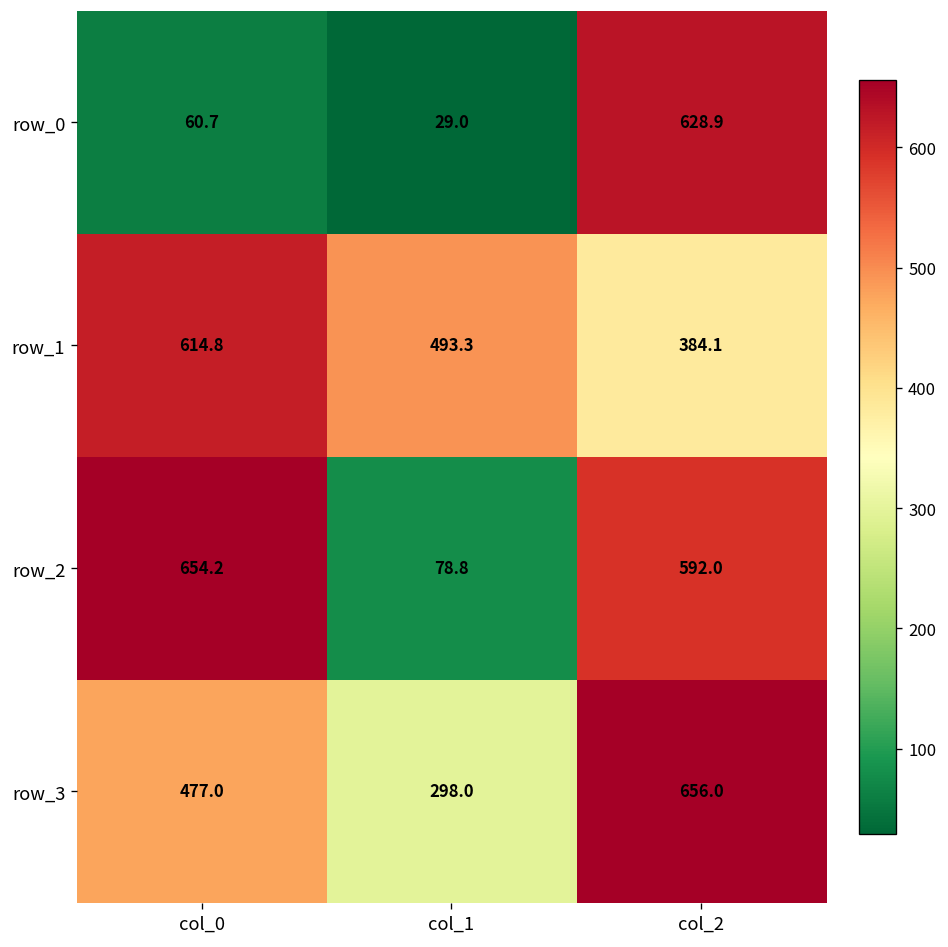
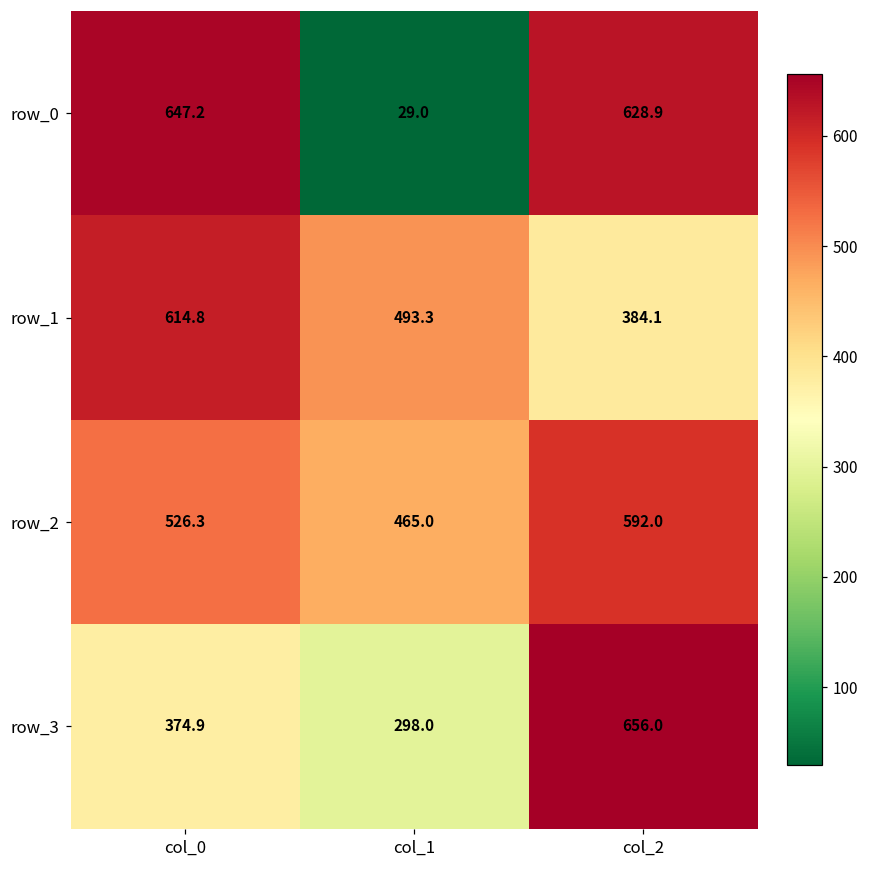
  {
    "row_0": {
-     "col_0": 60.7,
+     "col_0": 647.2,
      "col_1": 29.0,
      "col_2": 628.9
    },
    "row_1": {
      "col_0": 614.8,
      "col_1": 493.3,
      "col_2": 384.1
    },
    "row_2": {
-     "col_0": 654.2,
-     "col_1": 78.8,
+     "col_0": 526.3,
+     "col_1": 465.0,
      "col_2": 592.0
    },
    "row_3": {
-     "col_0": 477.0,
+     "col_0": 374.9,
      "col_1": 298.0,
      "col_2": 656.0
    }
  }
